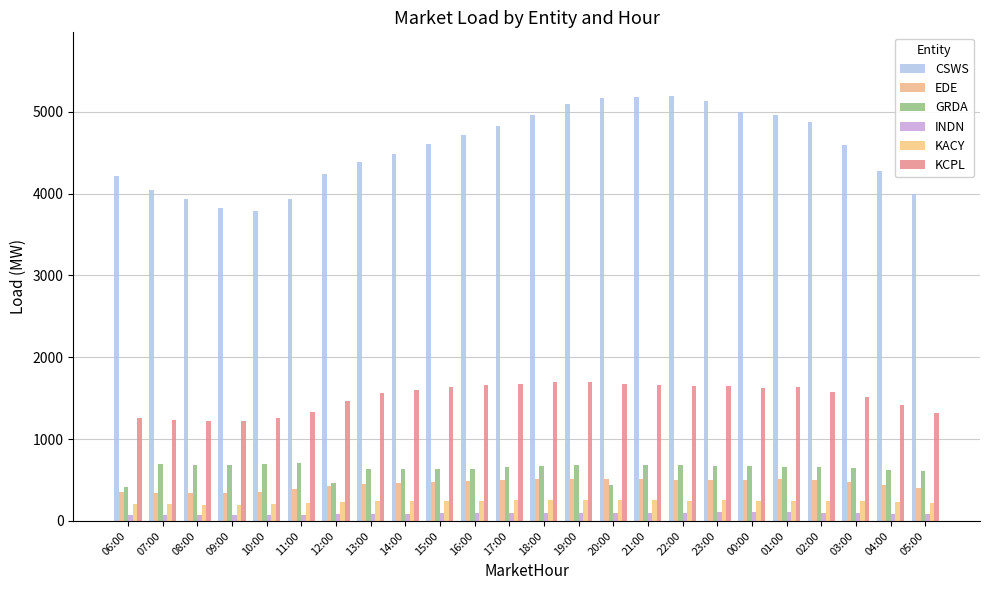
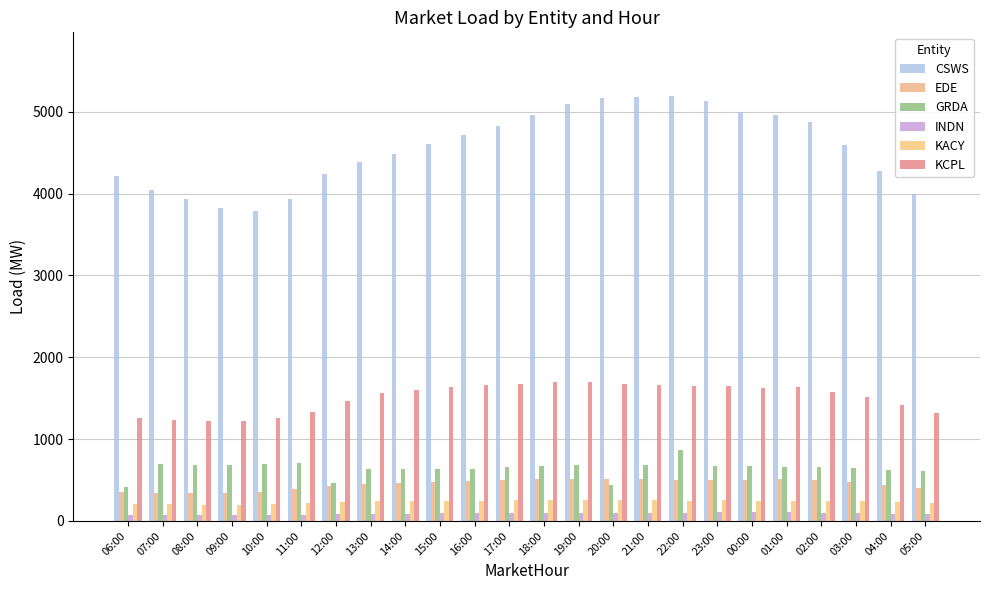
  {
    "GRDA": {
      "06:00": 400,
      "07:00": 700,
      "08:00": 700,
      "09:00": 700,
      "10:00": 700,
      "11:00": 700,
      "12:00": 500,
      "13:00": 600,
      "14:00": 600,
      "15:00": 600,
      "16:00": 600,
      "17:00": 700,
      "18:00": 700,
      "19:00": 700,
      "20:00": 400,
      "21:00": 700,
-     "22:00": 700,
+     "22:00": 900,
      "23:00": 700,
      "00:00": 700,
      "01:00": 700,
      "02:00": 700,
      "03:00": 600,
      "04:00": 600,
      "05:00": 600
    }
  }
